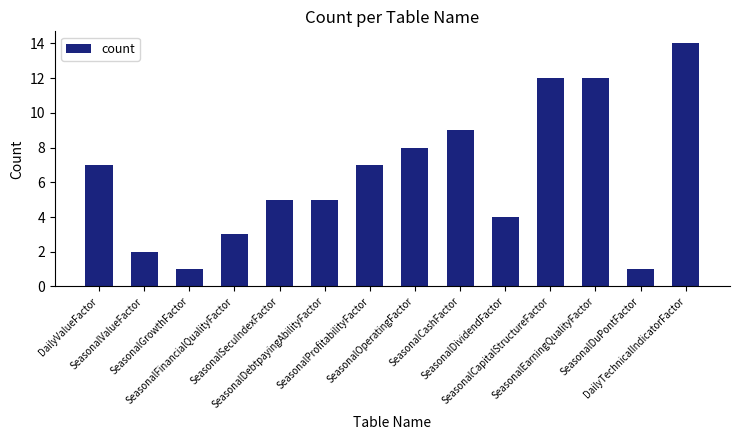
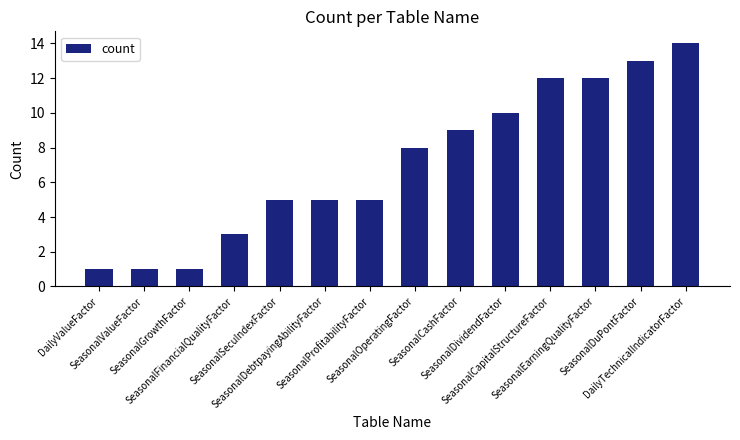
  {
-   "DailyValueFactor": 7,
-   "SeasonalValueFactor": 2,
+   "DailyValueFactor": 1,
+   "SeasonalValueFactor": 1,
    "SeasonalGrowthFactor": 1,
    "SeasonalFinancialQualityFactor": 3,
    "SeasonalSecuIndexFactor": 5,
    "SeasonalDebtpayingAbilityFactor": 5,
-   "SeasonalProfitabilityFactor": 7,
+   "SeasonalProfitabilityFactor": 5,
    "SeasonalOperatingFactor": 8,
    "SeasonalCashFactor": 9,
-   "SeasonalDividendFactor": 4,
+   "SeasonalDividendFactor": 10,
    "SeasonalCapitalStructureFactor": 12,
    "SeasonalEarningQualityFactor": 12,
-   "SeasonalDuPontFactor": 1,
+   "SeasonalDuPontFactor": 13,
    "DailyTechnicalIndicatorFactor": 14
  }
